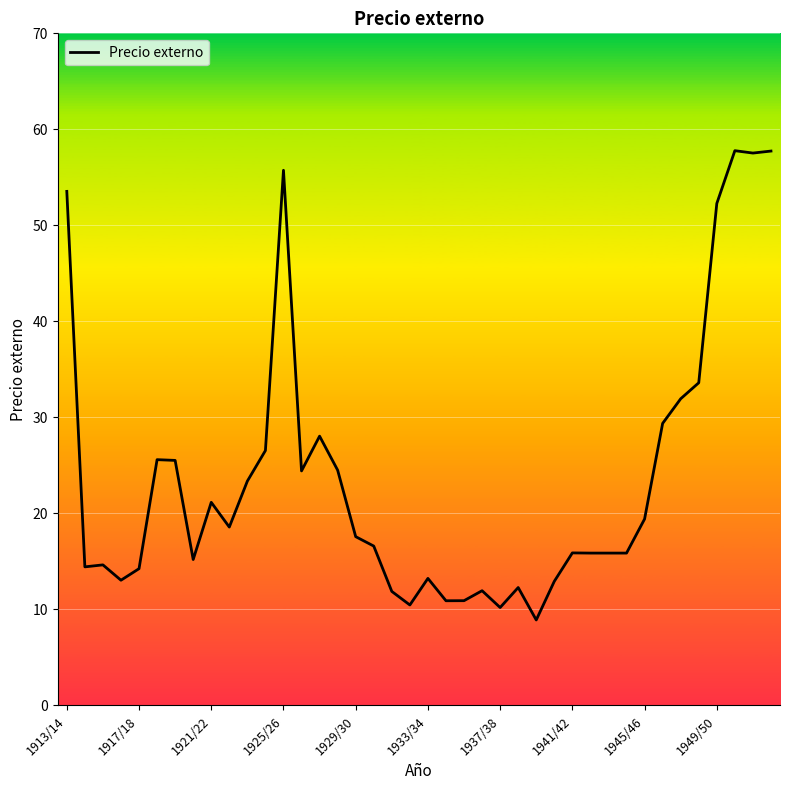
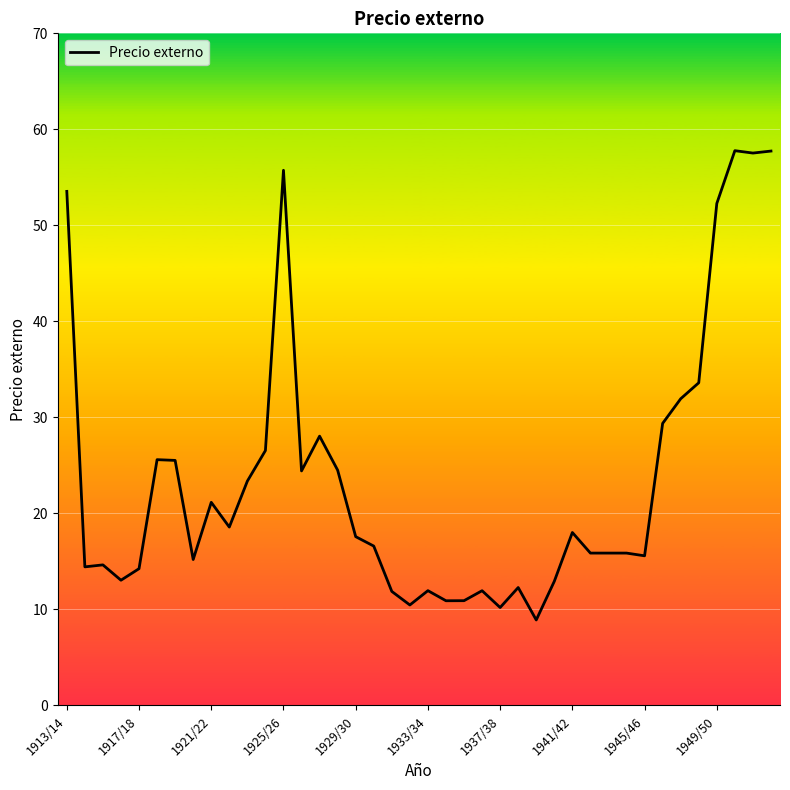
  {
    "1913/14": 54,
    "1917/18": 14,
    "1921/22": 21,
    "1925/26": 56,
    "1929/30": 18,
-   "1933/34": 13,
+   "1933/34": 12,
    "1937/38": 10,
-   "1941/42": 16,
-   "1945/46": 19,
+   "1941/42": 18,
+   "1945/46": 16,
    "1949/50": 52
  }
